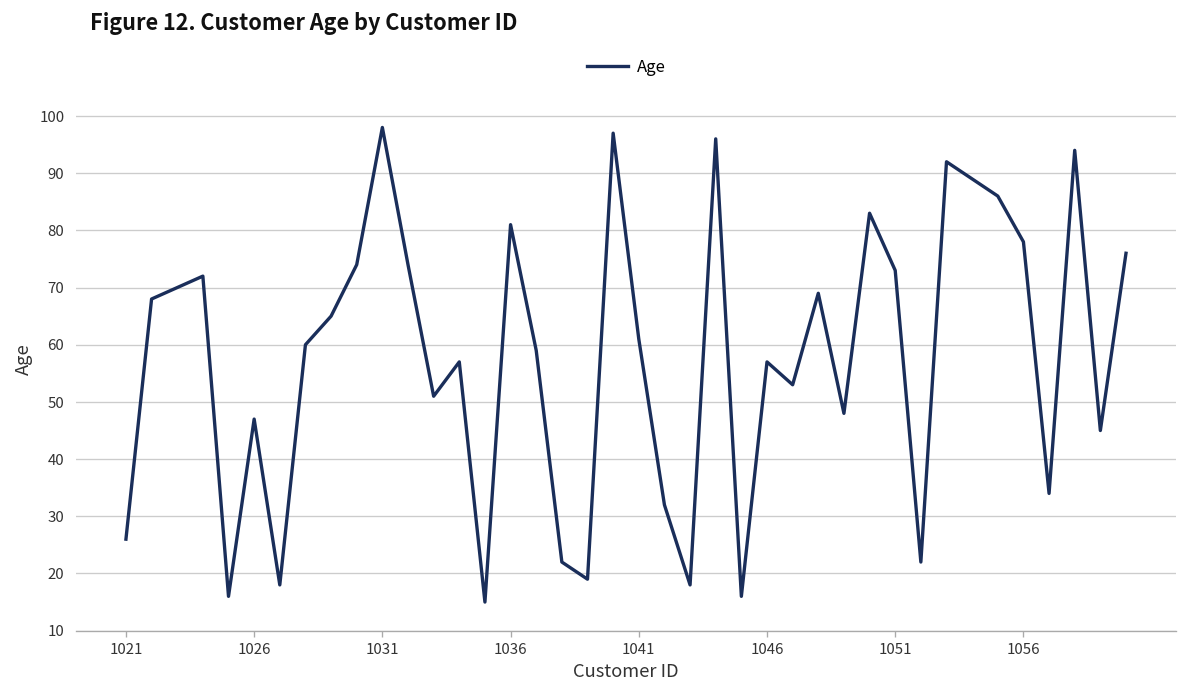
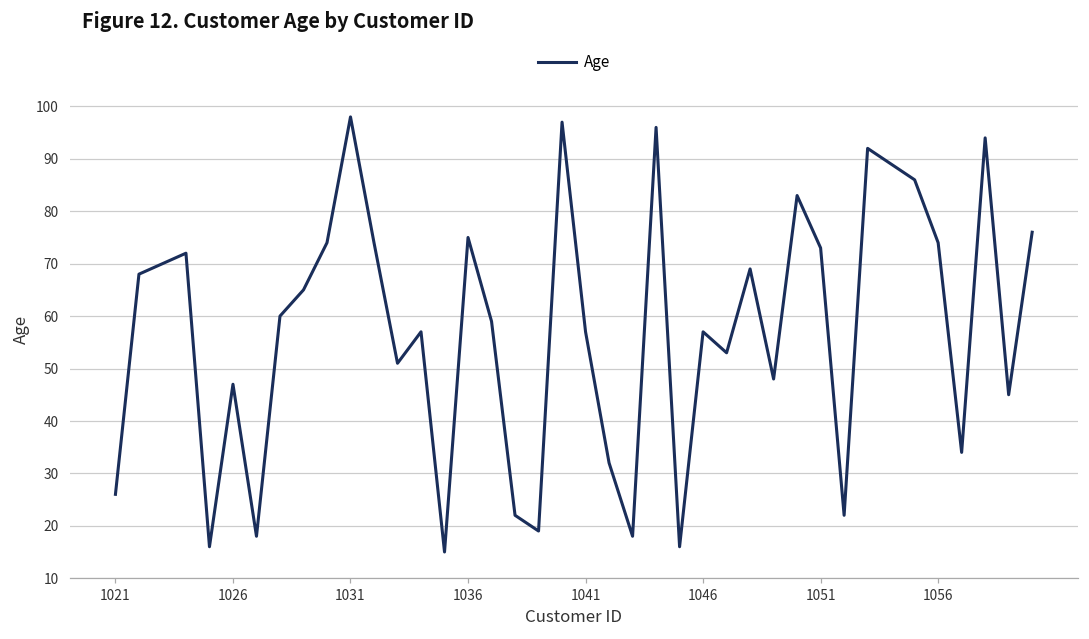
  {
    "1021": 26,
    "1026": 47,
    "1031": 98,
-   "1036": 81,
-   "1041": 61,
+   "1036": 75,
+   "1041": 57,
    "1046": 57,
    "1051": 73,
-   "1056": 78
+   "1056": 74
  }
